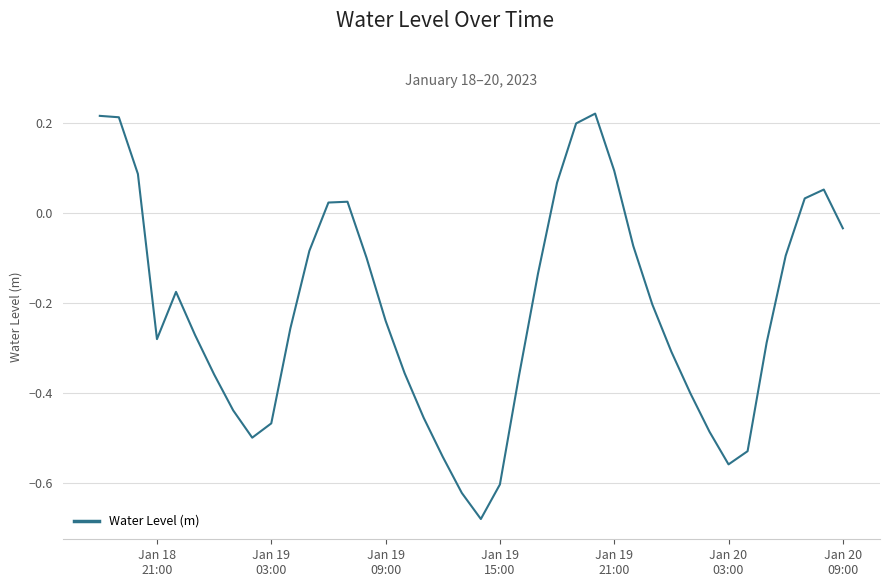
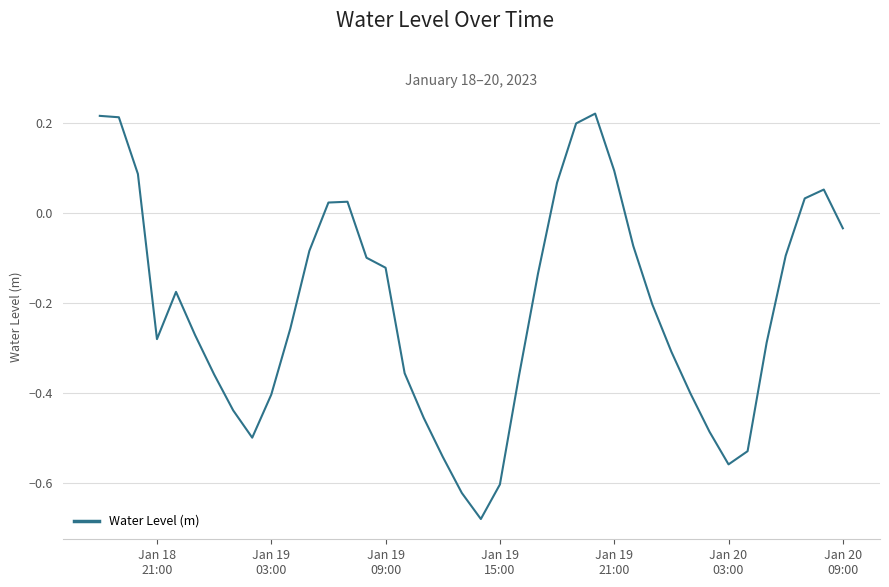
  {
    "Jan 18 21:00": -0.28,
-   "Jan 19 03:00": -0.47,
-   "Jan 19 09:00": -0.24,
+   "Jan 19 03:00": -0.40,
+   "Jan 19 09:00": -0.12,
    "Jan 19 15:00": -0.60,
    "Jan 19 21:00": 0.09,
    "Jan 20 03:00": -0.56,
    "Jan 20 09:00": -0.03
  }
